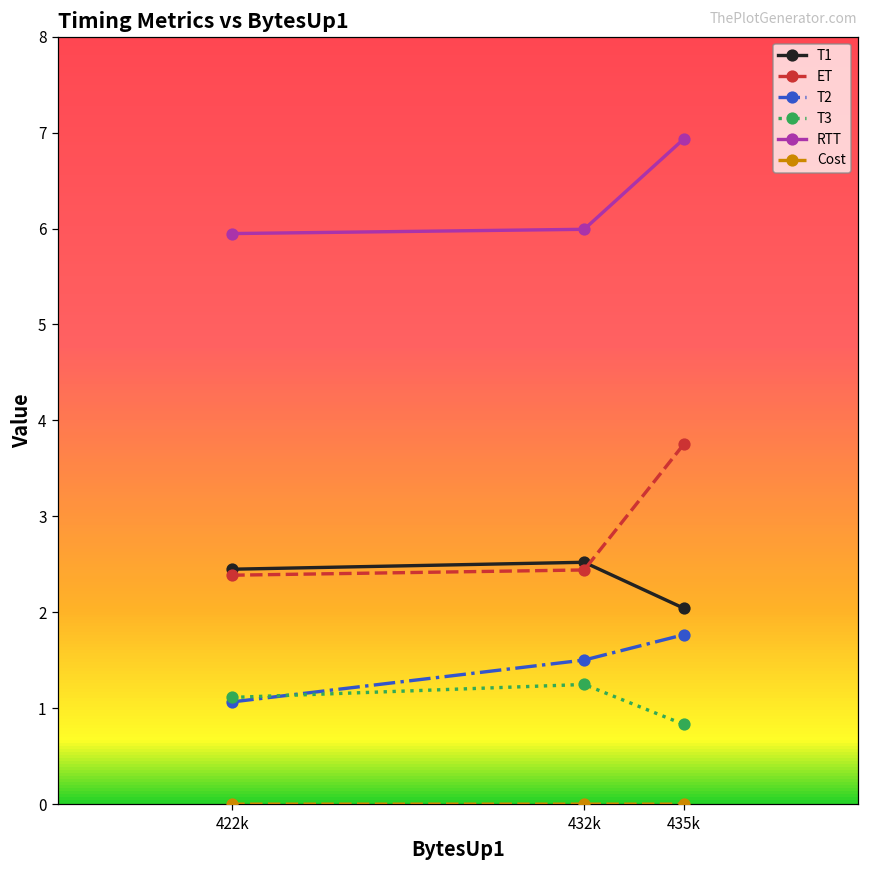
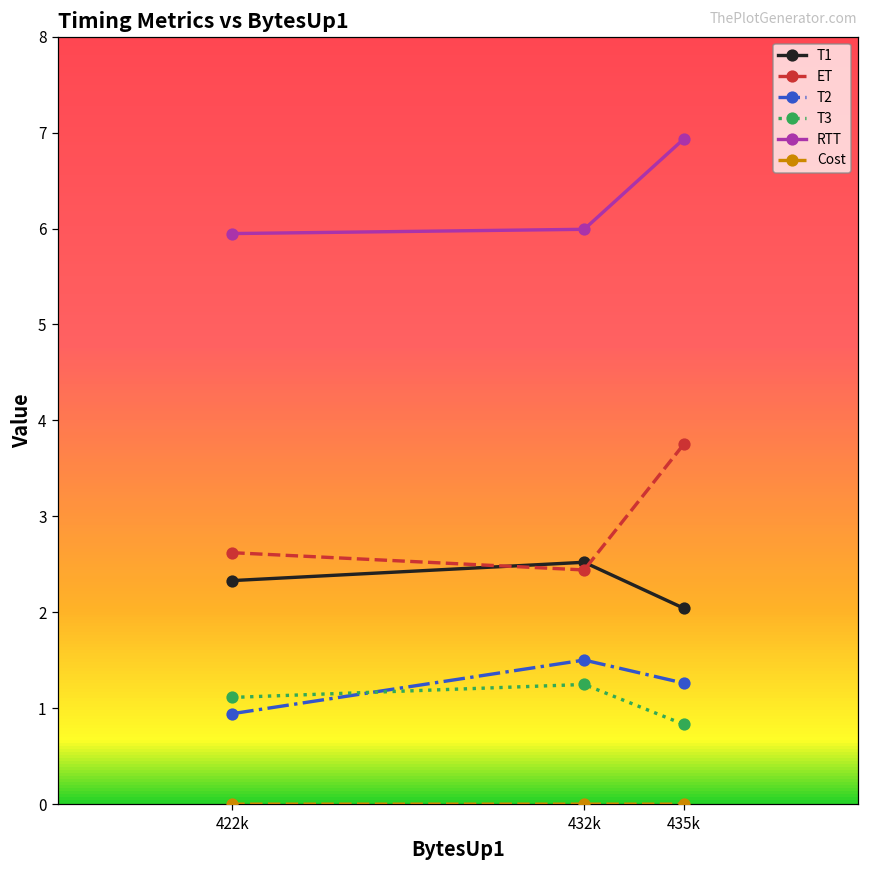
  {
    "T1": {
-     "422k": 2.4,
+     "422k": 2.3,
      "432k": 2.5,
      "435k": 2.0
    },
    "ET": {
-     "422k": 2.4,
+     "422k": 2.6,
      "432k": 2.4,
      "435k": 3.8
    },
    "T2": {
-     "422k": 1.1,
+     "422k": 0.9,
      "432k": 1.5,
-     "435k": 1.8
+     "435k": 1.3
    },
    "T3": {
      "422k": 1.1,
      "432k": 1.2,
      "435k": 0.8
    },
    "RTT": {
      "422k": 5.9,
      "432k": 6.0,
      "435k": 6.9
    },
    "Cost": {
      "422k": 0.0,
      "432k": 0.0,
      "435k": 0.0
    }
  }
